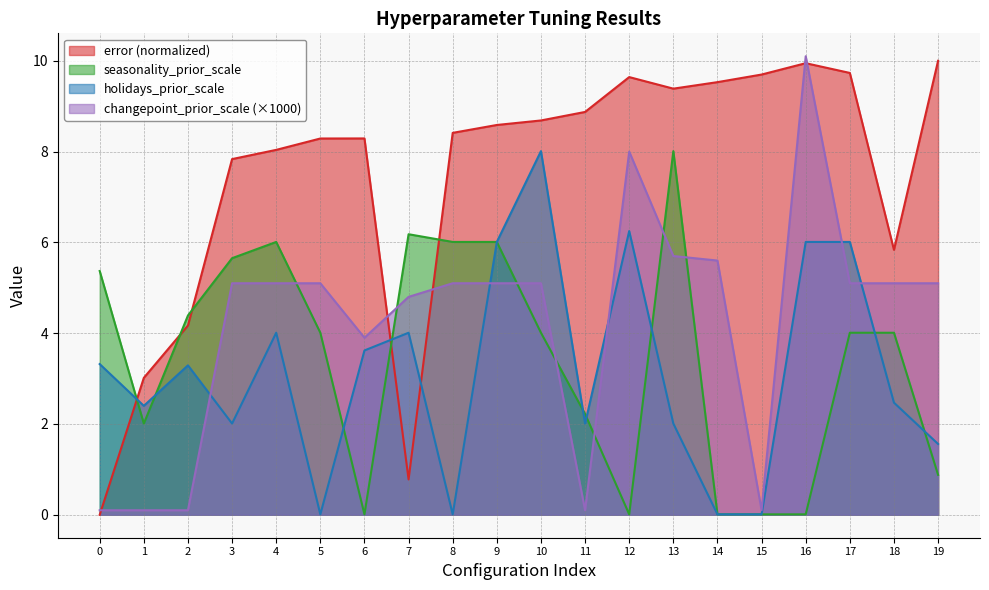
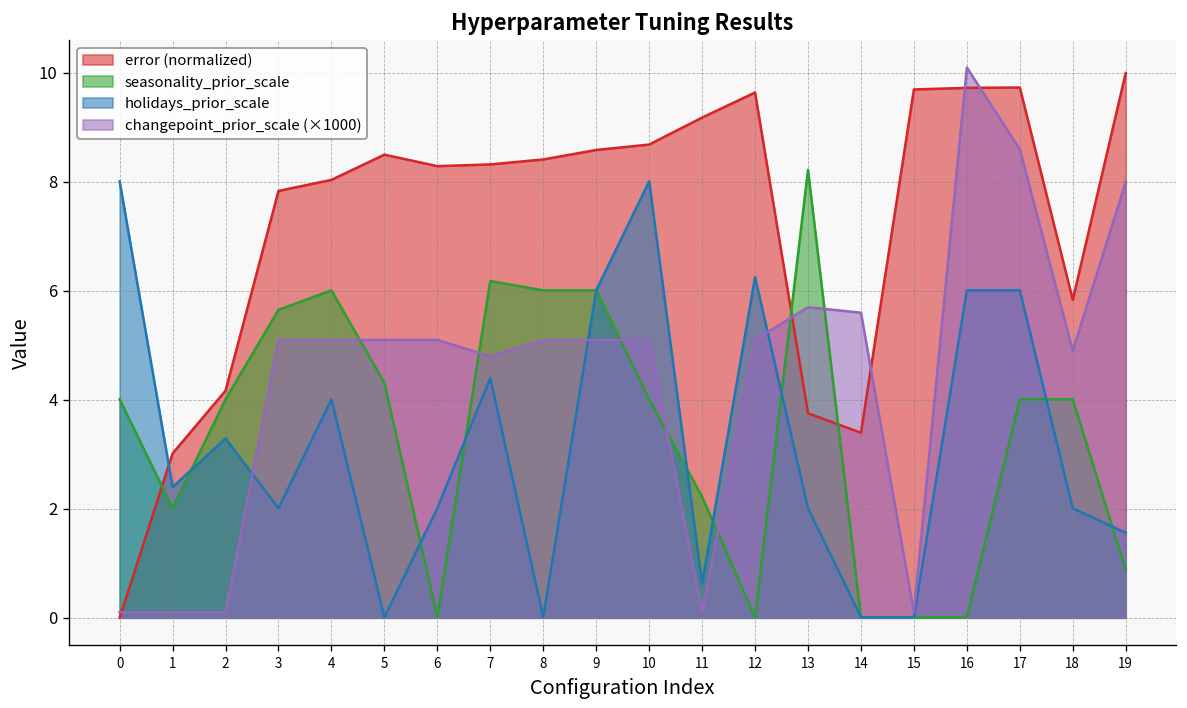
  {
    "error (normalized)": {
      "0": 0.0,
      "1": 3.0,
      "2": 4.2,
      "3": 7.8,
      "4": 8.0,
-     "5": 8.3,
+     "5": 8.5,
      "6": 8.3,
-     "7": 0.8,
+     "7": 8.3,
      "8": 8.4,
      "9": 8.6,
      "10": 8.7,
-     "11": 8.9,
+     "11": 9.2,
      "12": 9.6,
-     "13": 9.4,
-     "14": 9.5,
+     "13": 3.8,
+     "14": 3.4,
      "15": 9.7,
-     "16": 9.9,
+     "16": 9.7,
      "17": 9.7,
      "18": 5.8,
      "19": 10.0
    },
    "seasonality_prior_scale": {
-     "0": 5.4,
+     "0": 4.0,
      "1": 2.0,
-     "2": 4.4,
+     "2": 4.0,
      "3": 5.7,
      "4": 6.0,
-     "5": 4.0,
+     "5": 4.3,
      "6": 0.0,
      "7": 6.2,
      "8": 6.0,
      "10": 4.0,
      "11": 2.2,
      "12": 0.0,
-     "13": 8.0,
+     "13": 8.2,
      "16": 0.0,
      "17": 4.0,
      "18": 4.0,
      "19": 0.9
    },
    "holidays_prior_scale": {
-     "0": 3.3,
+     "0": 8.0,
      "1": 2.4,
      "2": 3.3,
      "3": 2.0,
      "4": 4.0,
      "5": 0.0,
-     "6": 3.6,
-     "7": 4.0,
+     "6": 2.0,
+     "7": 4.4,
      "8": 0.0,
      "10": 8.0,
-     "11": 2.0,
+     "11": 0.6,
      "12": 6.2,
      "13": 2.0,
      "16": 6.0,
      "17": 6.0,
-     "18": 2.5,
+     "18": 2.0,
      "19": 1.6
    },
    "changepoint_prior_scale (×1000)": {
      "0": 0.1,
      "1": 0.1,
      "2": 0.1,
      "3": 5.1,
      "4": 5.1,
      "5": 5.1,
-     "6": 3.9,
+     "6": 5.1,
      "7": 4.8,
      "8": 5.1,
      "9": 5.1,
      "10": 5.1,
      "11": 0.1,
-     "12": 8.0,
+     "12": 5.1,
      "13": 5.7,
      "14": 5.6,
      "15": 0.1,
      "16": 10.1,
-     "17": 5.1,
-     "18": 5.1,
-     "19": 5.1
+     "17": 8.6,
+     "18": 4.9,
+     "19": 8.0
    }
  }
